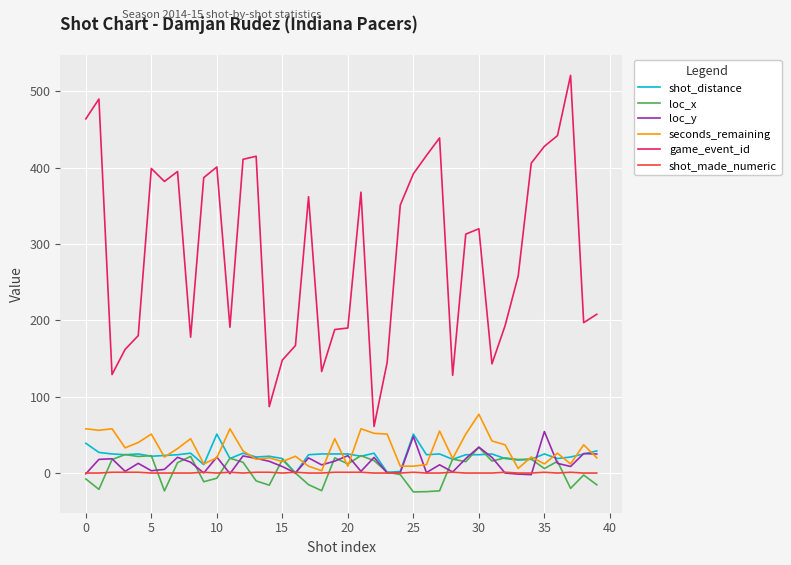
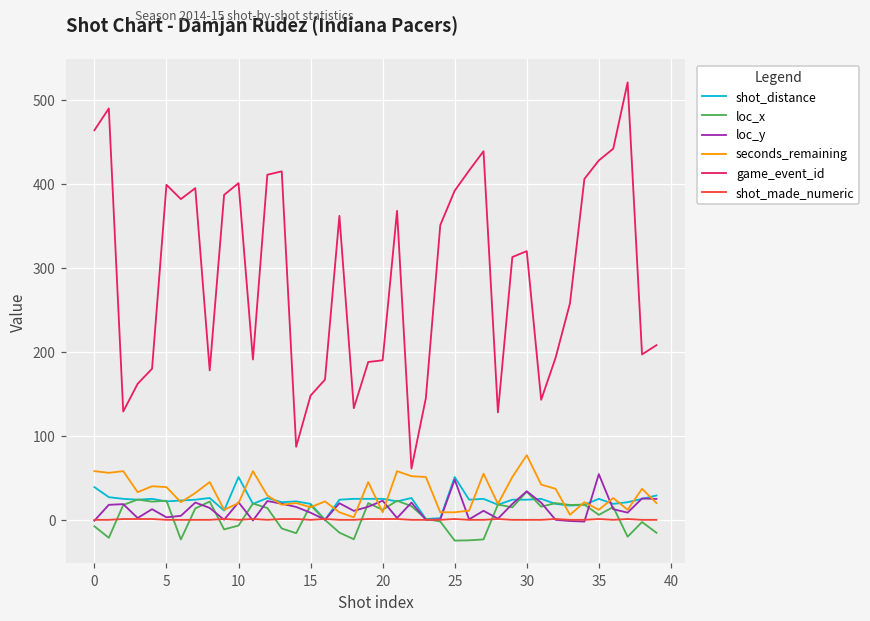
  {
    "shot_distance": {
      "0": 40,
      "10": 50,
      "30": 20,
      "35": 30
    },
    "loc_x": {
      "0": -10,
      "10": -10,
      "25": -20,
      "35": 10
    },
    "loc_y": {
      "15": 10,
      "35": 50
    },
    "seconds_remaining": {
      "0": 60,
-     "5": 50,
+     "5": 40,
      "25": 10,
      "30": 80,
      "35": 10
    }
  }
